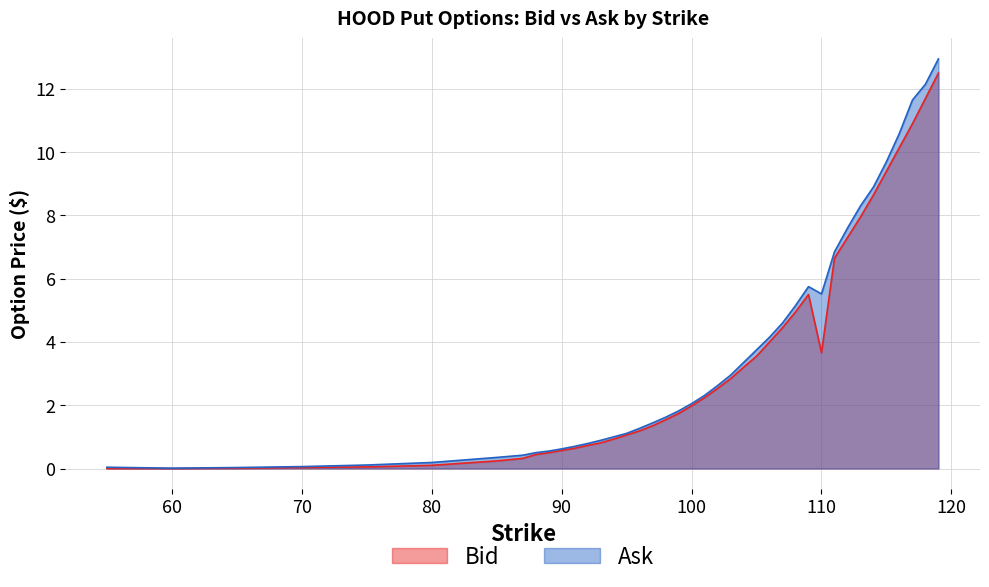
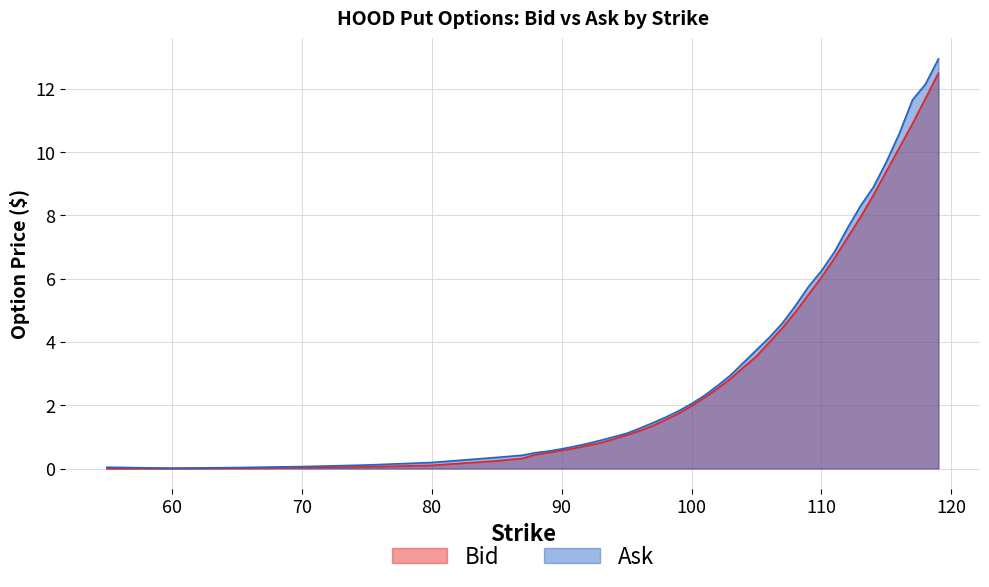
  {
    "Bid": {
      "80": 0.1,
-     "110": 3.7
+     "110": 6.1
    },
    "Ask": {
      "80": 0.2,
-     "110": 5.5
+     "110": 6.3
    }
  }
